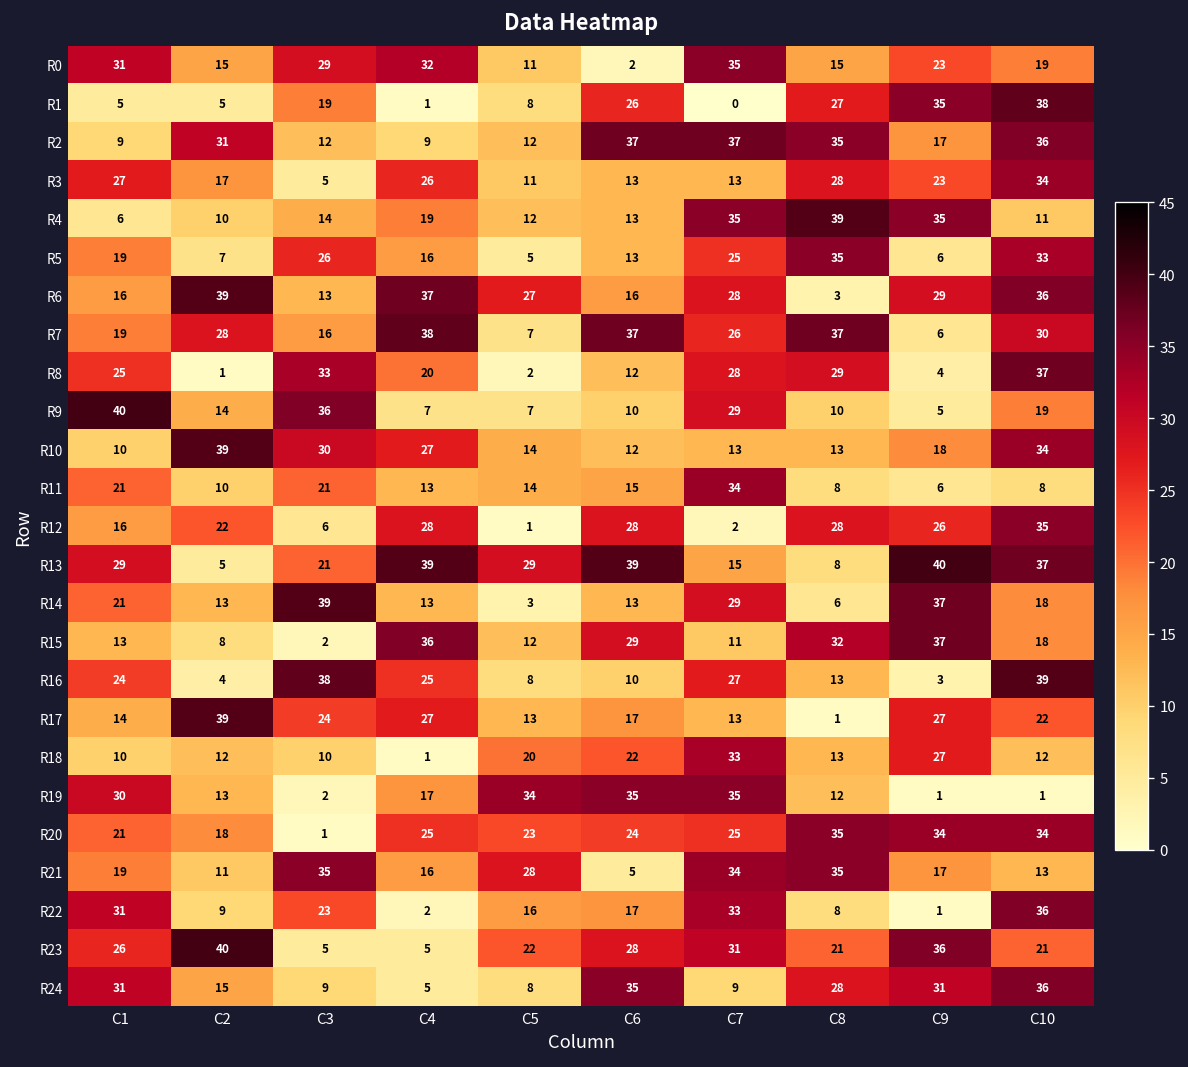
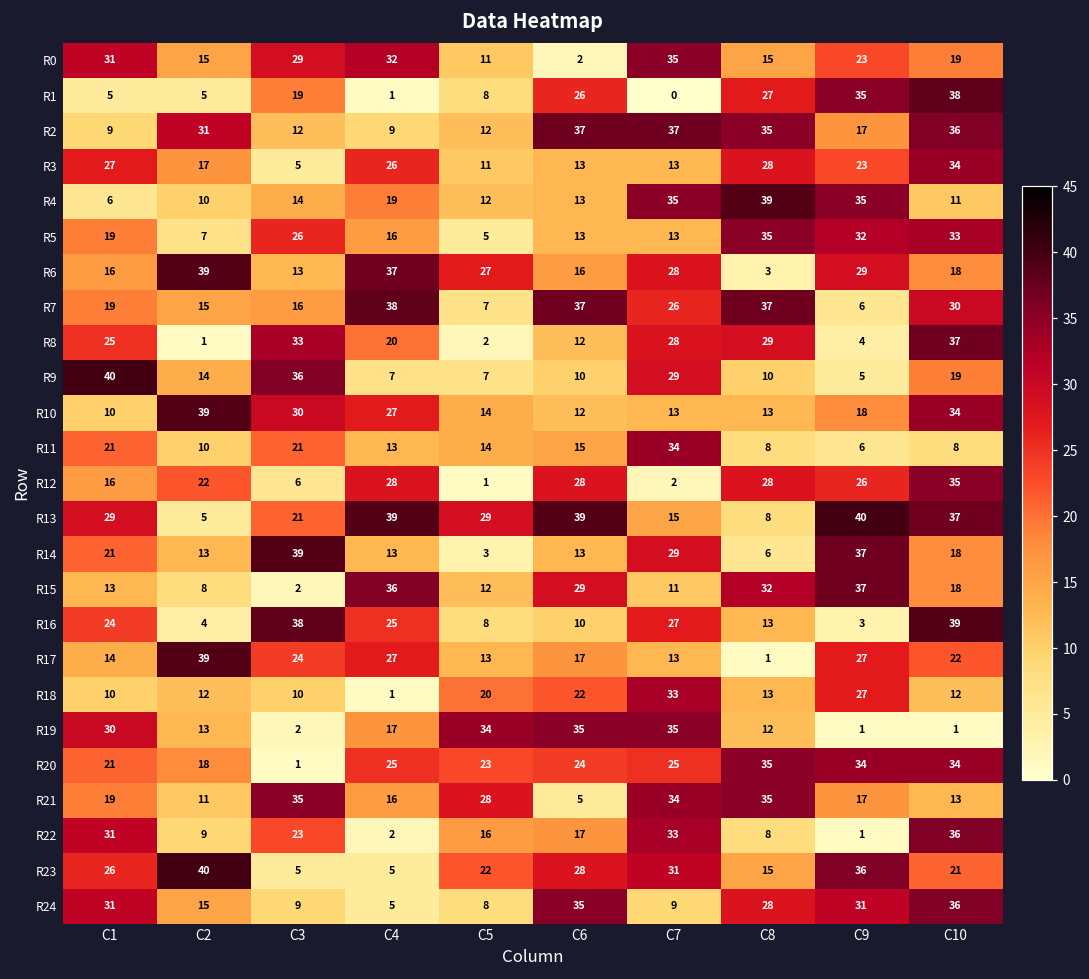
  {
    "R5": {
      "C1": 19,
      "C2": 7,
      "C3": 26,
      "C4": 16,
      "C5": 5,
      "C6": 13,
-     "C7": 25,
+     "C7": 13,
      "C8": 35,
-     "C9": 6,
+     "C9": 32,
      "C10": 33
    },
    "R6": {
      "C1": 16,
      "C2": 39,
      "C3": 13,
      "C4": 37,
      "C5": 27,
      "C6": 16,
      "C7": 28,
      "C8": 3,
      "C9": 29,
-     "C10": 36
+     "C10": 18
    },
    "R7": {
      "C1": 19,
-     "C2": 28,
+     "C2": 15,
      "C3": 16,
      "C4": 38,
      "C5": 7,
      "C6": 37,
      "C7": 26,
      "C8": 37,
      "C9": 6,
      "C10": 30
    },
    "R23": {
      "C1": 26,
      "C2": 40,
      "C3": 5,
      "C4": 5,
      "C5": 22,
      "C6": 28,
      "C7": 31,
-     "C8": 21,
+     "C8": 15,
      "C9": 36,
      "C10": 21
    }
  }
